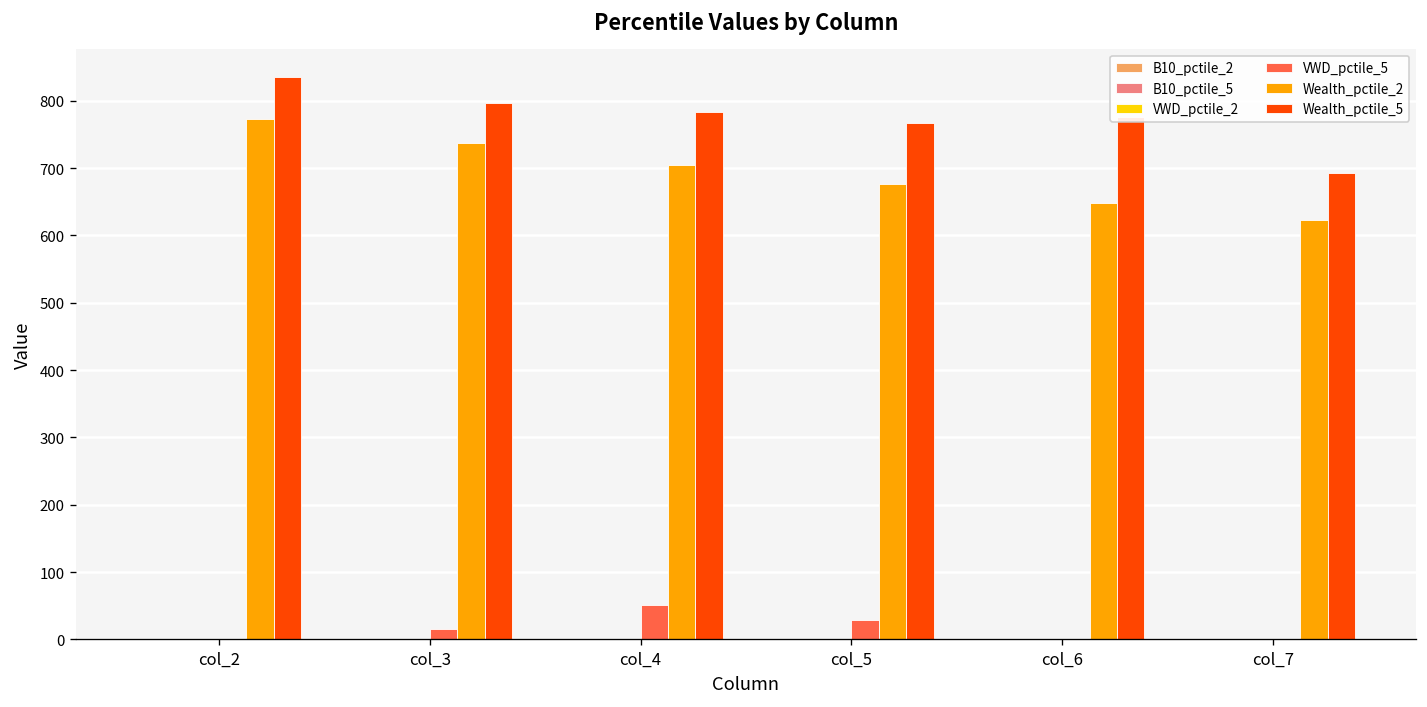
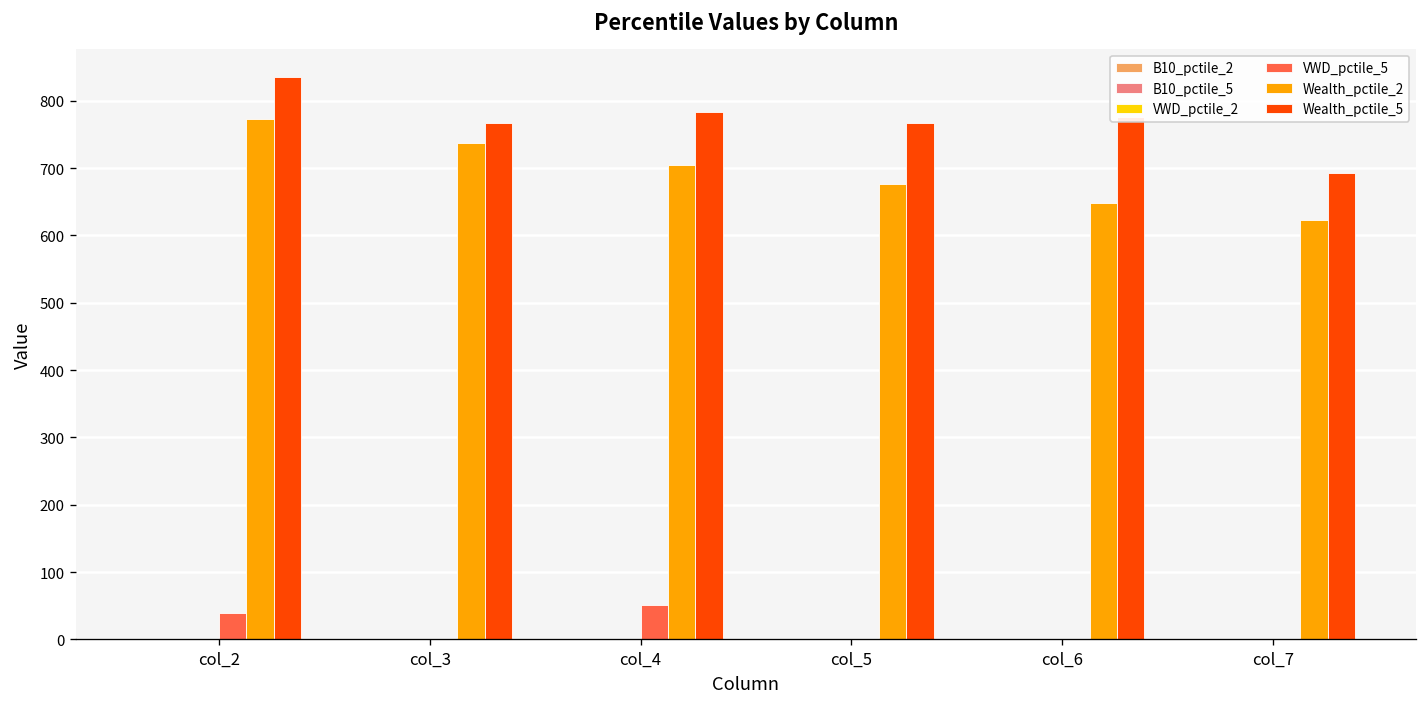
  {
    "VWD_pctile_5": {
-     "col_2": 0,
-     "col_3": 10,
+     "col_2": 40,
+     "col_3": 0,
      "col_4": 50,
-     "col_5": 30
+     "col_5": 0
    },
    "Wealth_pctile_5": {
      "col_2": 840,
-     "col_3": 800,
+     "col_3": 770,
      "col_4": 780,
      "col_5": 770,
      "col_6": 780,
      "col_7": 690
    }
  }
